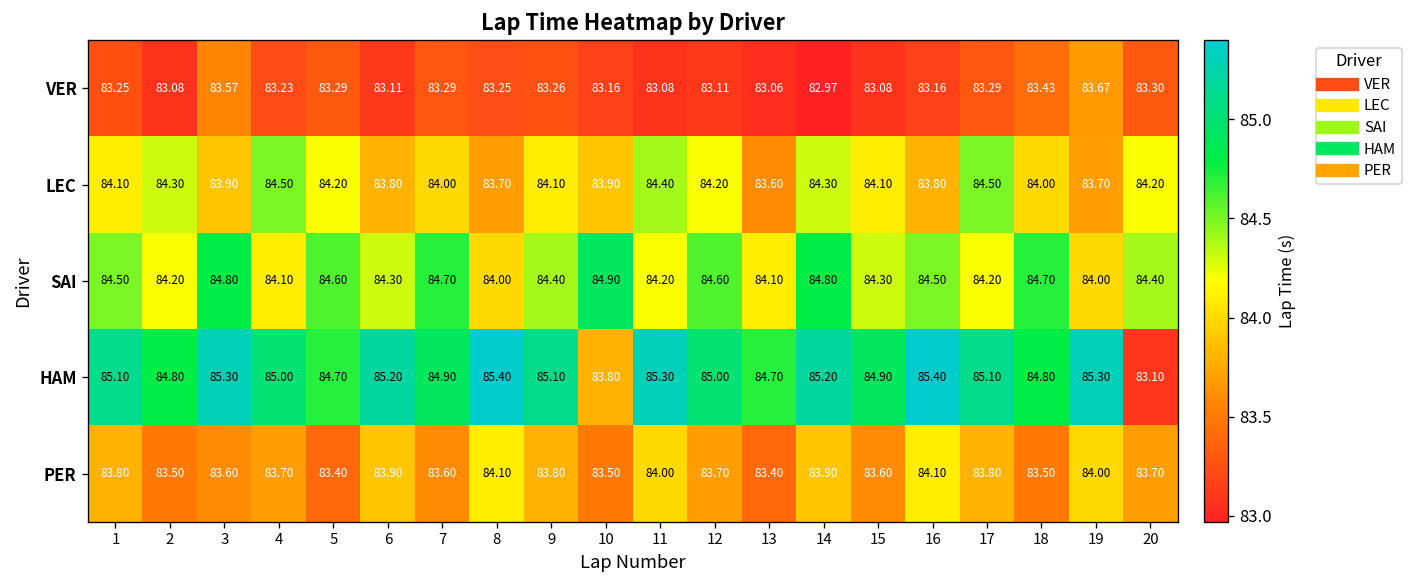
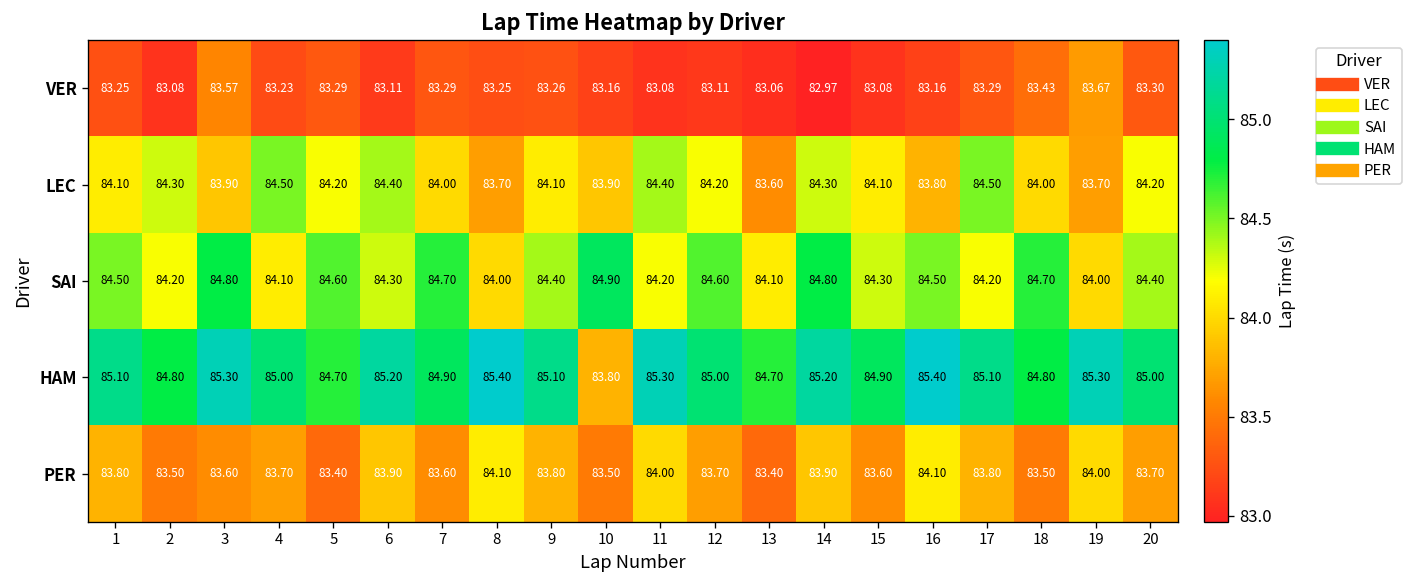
  {
    "VER": {
      "1": 83.25,
      "2": 83.08,
      "3": 83.57,
      "4": 83.23,
      "5": 83.29,
      "6": 83.11,
      "7": 83.29,
      "8": 83.25,
      "9": 83.26,
      "10": 83.16,
      "11": 83.08,
      "12": 83.11,
      "13": 83.06,
      "14": 82.97,
      "15": 83.08,
      "16": 83.16,
      "17": 83.29,
      "18": 83.43,
      "19": 83.67,
      "20": 83.30
    },
    "LEC": {
      "1": 84.10,
      "2": 84.30,
      "3": 83.90,
      "4": 84.50,
      "5": 84.20,
-     "6": 83.80,
+     "6": 84.40,
      "7": 84.00,
      "8": 83.70,
      "9": 84.10,
      "10": 83.90,
      "11": 84.40,
      "12": 84.20,
      "13": 83.60,
      "14": 84.30,
      "15": 84.10,
      "16": 83.80,
      "17": 84.50,
      "18": 84.00,
      "19": 83.70,
      "20": 84.20
    },
    "SAI": {
      "1": 84.50,
      "2": 84.20,
      "3": 84.80,
      "4": 84.10,
      "5": 84.60,
      "6": 84.30,
      "7": 84.70,
      "8": 84.00,
      "9": 84.40,
      "10": 84.90,
      "11": 84.20,
      "12": 84.60,
      "13": 84.10,
      "14": 84.80,
      "15": 84.30,
      "16": 84.50,
      "17": 84.20,
      "18": 84.70,
      "19": 84.00,
      "20": 84.40
    },
    "HAM": {
      "1": 85.10,
      "2": 84.80,
      "3": 85.30,
      "4": 85.00,
      "5": 84.70,
      "6": 85.20,
      "7": 84.90,
      "8": 85.40,
      "9": 85.10,
      "10": 83.80,
      "11": 85.30,
      "12": 85.00,
      "13": 84.70,
      "14": 85.20,
      "15": 84.90,
      "16": 85.40,
      "17": 85.10,
      "18": 84.80,
      "19": 85.30,
-     "20": 83.10
+     "20": 85.00
    },
    "PER": {
      "1": 83.80,
      "2": 83.50,
      "3": 83.60,
      "4": 83.70,
      "5": 83.40,
      "6": 83.90,
      "7": 83.60,
      "8": 84.10,
      "9": 83.80,
      "10": 83.50,
      "11": 84.00,
      "12": 83.70,
      "13": 83.40,
      "14": 83.90,
      "15": 83.60,
      "16": 84.10,
      "17": 83.80,
      "18": 83.50,
      "19": 84.00,
      "20": 83.70
    }
  }
